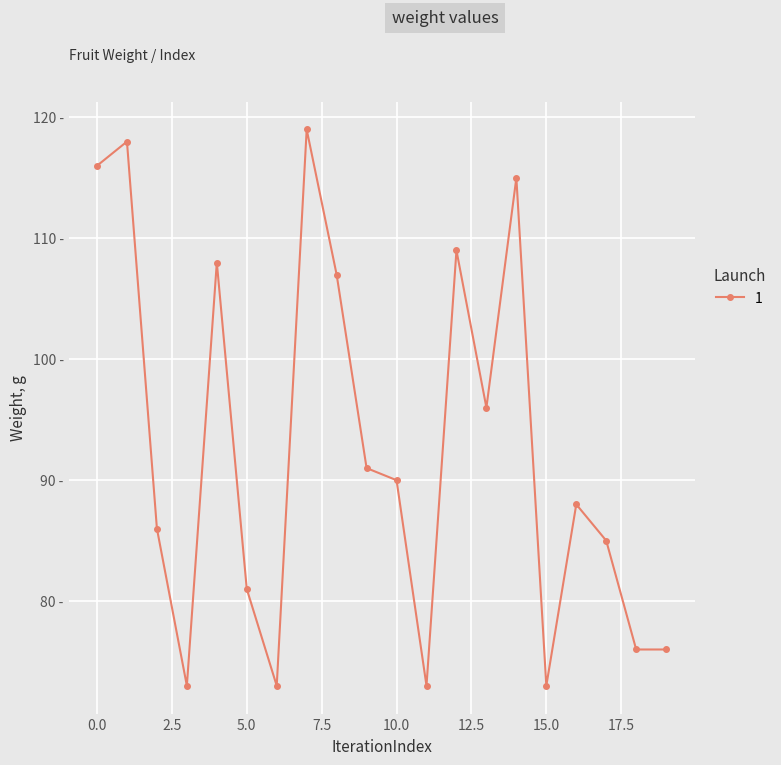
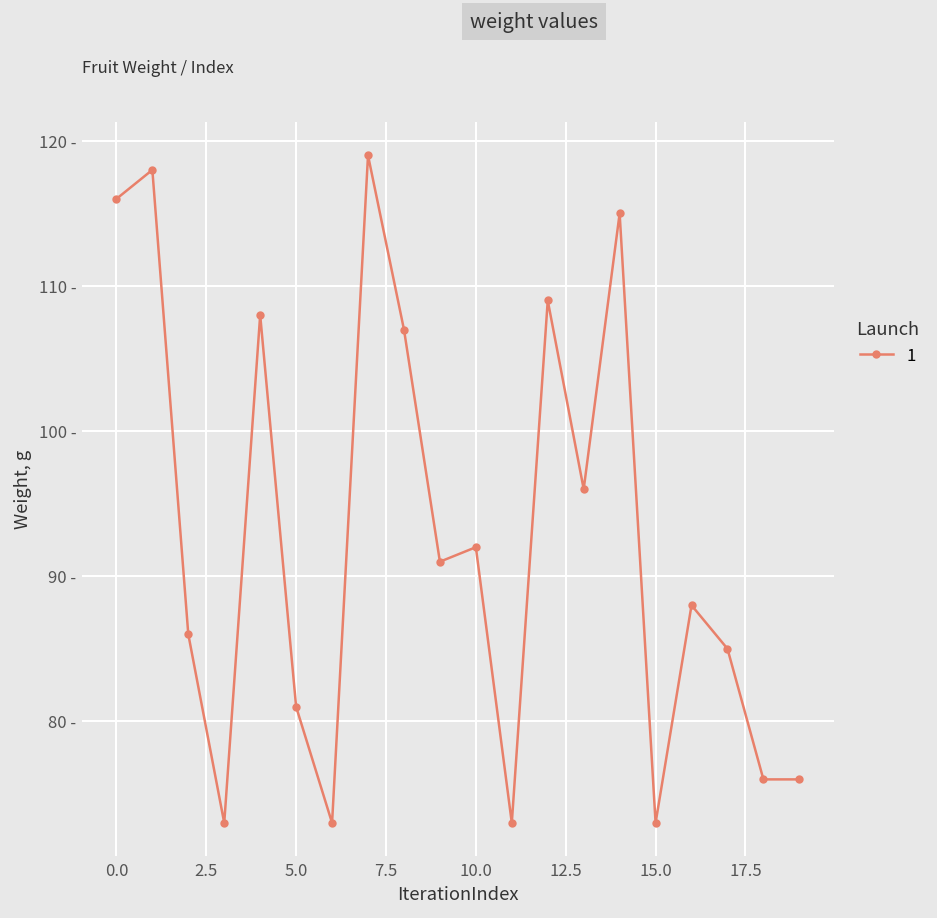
  {
    "0.0": "116 -",
    "5.0": "81 -",
-   "10.0": "90 -",
+   "10.0": "92 -",
    "15.0": "73 -"
  }
